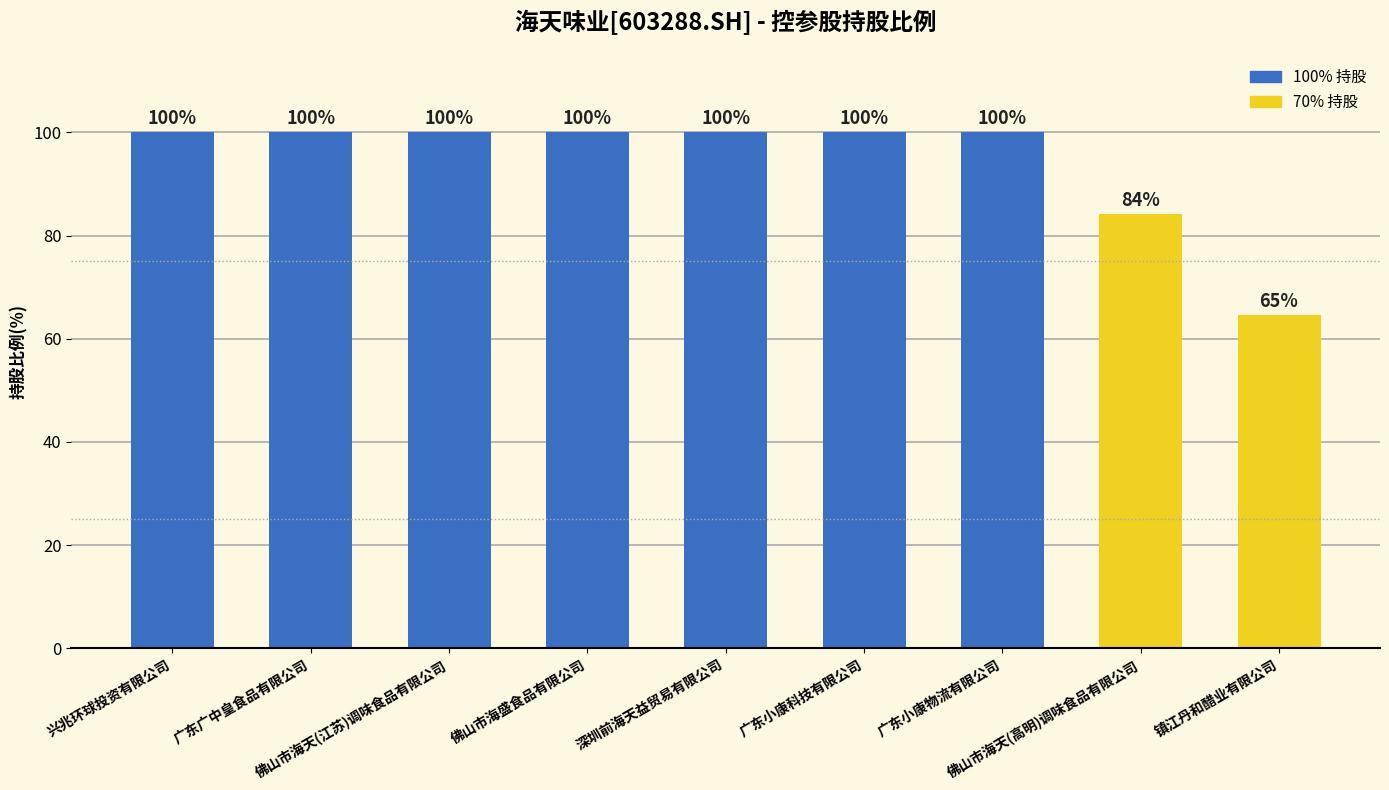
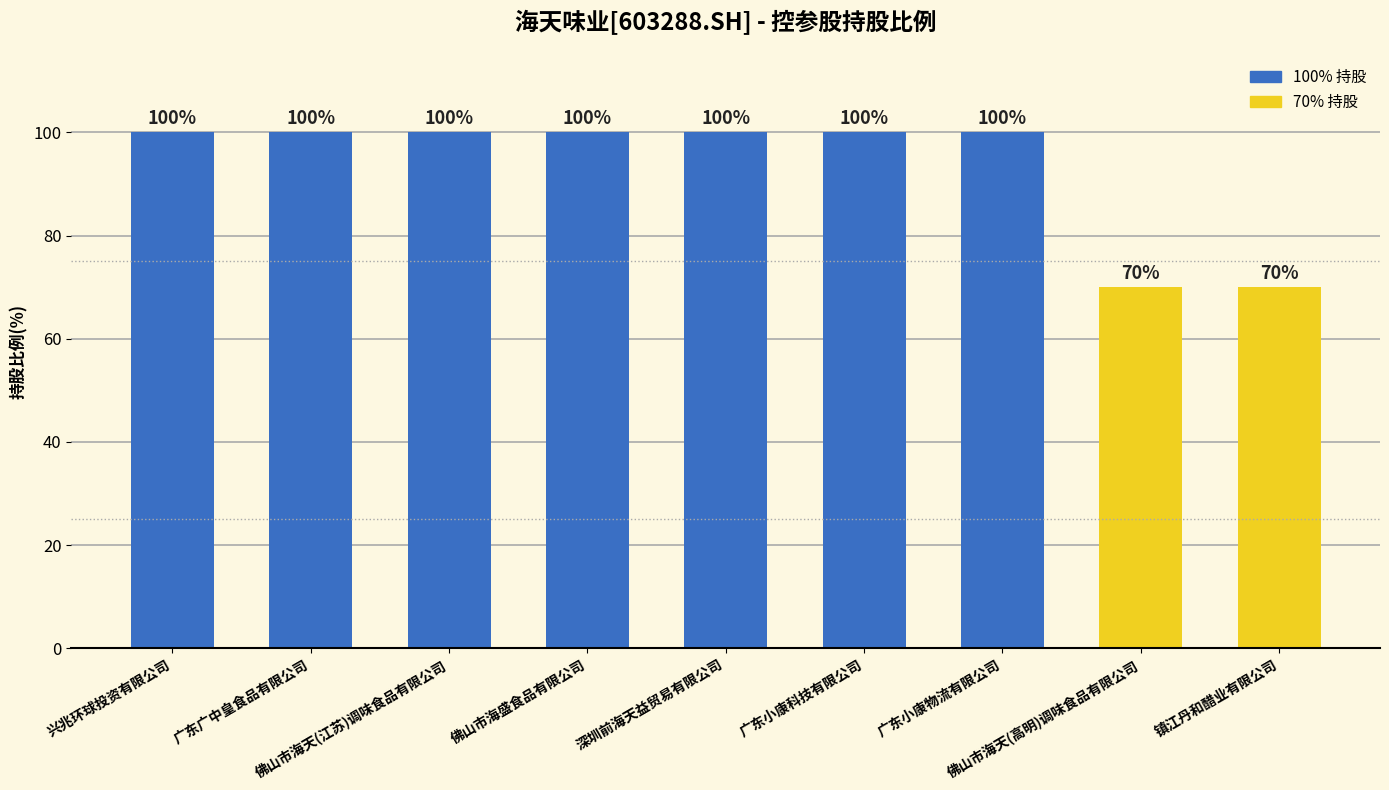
  {
    "兴兆环球投资有限公司": "100%",
    "广东广中皇食品有限公司": "100%",
    "佛山市海天(江苏)调味食品有限公司": "100%",
    "佛山市海盛食品有限公司": "100%",
    "深圳前海天益贸易有限公司": "100%",
    "广东小康科技有限公司": "100%",
    "广东小康物流有限公司": "100%",
-   "佛山市海天(高明)调味食品有限公司": "84%",
-   "镇江丹和醋业有限公司": "65%"
+   "佛山市海天(高明)调味食品有限公司": "70%",
+   "镇江丹和醋业有限公司": "70%"
  }
